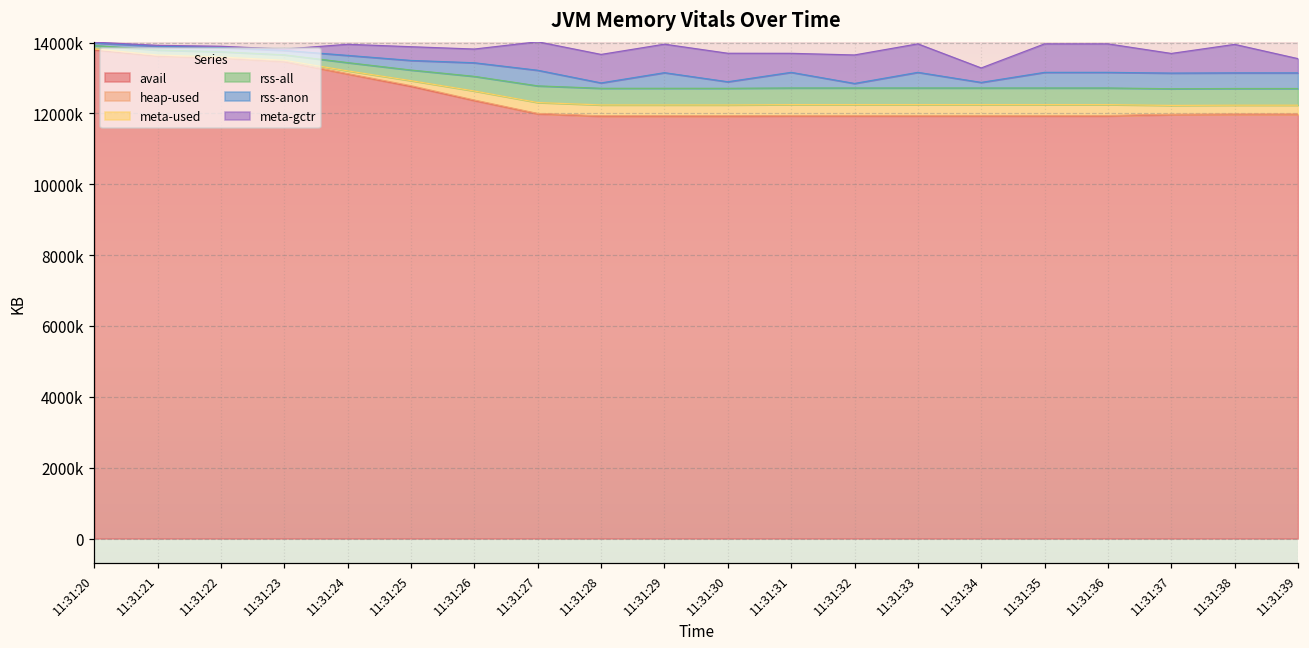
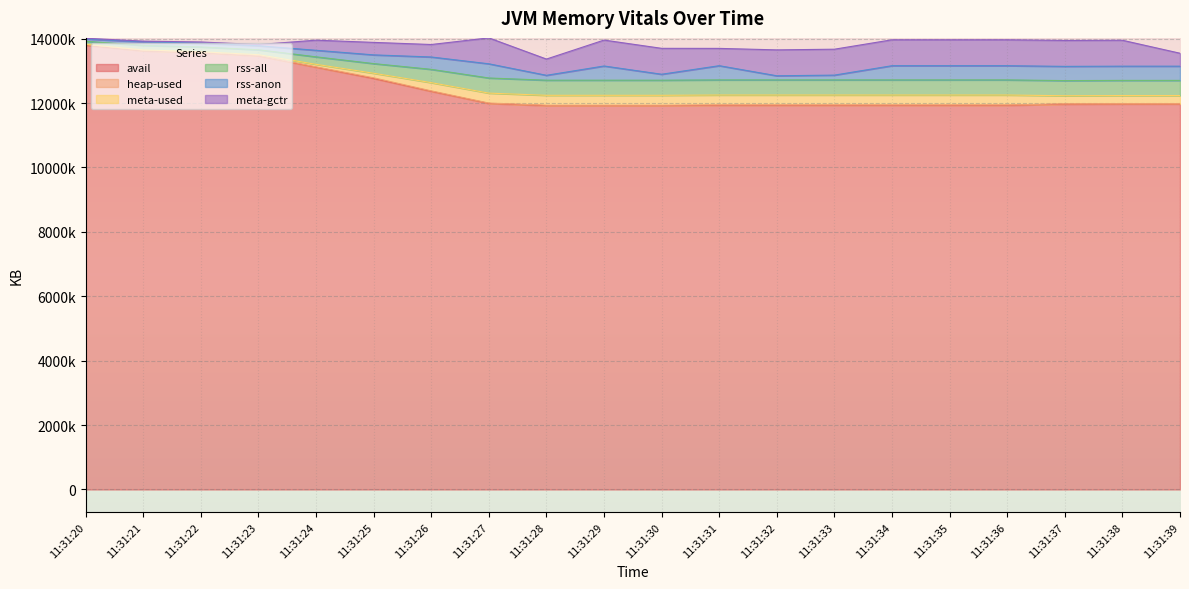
  {
    "rss-all": {
      "11:31:24": 200000,
      "11:31:25": 300000,
      "11:31:26": 400000,
      "11:31:27": 500000,
      "11:31:28": 500000,
      "11:31:29": 500000,
      "11:31:30": 500000,
      "11:31:31": 500000,
      "11:31:32": 500000,
      "11:31:33": 500000,
      "11:31:34": 500000,
      "11:31:35": 500000,
      "11:31:36": 500000,
      "11:31:37": 500000,
      "11:31:38": 500000,
      "11:31:39": 500000
    },
    "rss-anon": {
      "11:31:24": 200000,
      "11:31:25": 300000,
      "11:31:26": 400000,
      "11:31:27": 400000,
      "11:31:28": 200000,
      "11:31:29": 400000,
      "11:31:30": 200000,
      "11:31:31": 400000,
      "11:31:32": 100000,
-     "11:31:33": 400000,
-     "11:31:34": 200000,
+     "11:31:33": 100000,
+     "11:31:34": 400000,
      "11:31:35": 400000,
      "11:31:36": 400000,
      "11:31:37": 400000,
      "11:31:38": 400000,
      "11:31:39": 400000
    },
    "meta-gctr": {
      "11:31:24": 300000,
      "11:31:25": 400000,
      "11:31:26": 400000,
      "11:31:27": 800000,
-     "11:31:28": 800000,
+     "11:31:28": 500000,
      "11:31:29": 800000,
      "11:31:30": 800000,
      "11:31:31": 500000,
      "11:31:32": 800000,
      "11:31:33": 800000,
-     "11:31:34": 400000,
+     "11:31:34": 800000,
      "11:31:35": 800000,
      "11:31:36": 800000,
-     "11:31:37": 600000,
+     "11:31:37": 800000,
      "11:31:38": 800000,
      "11:31:39": 400000
    }
  }
